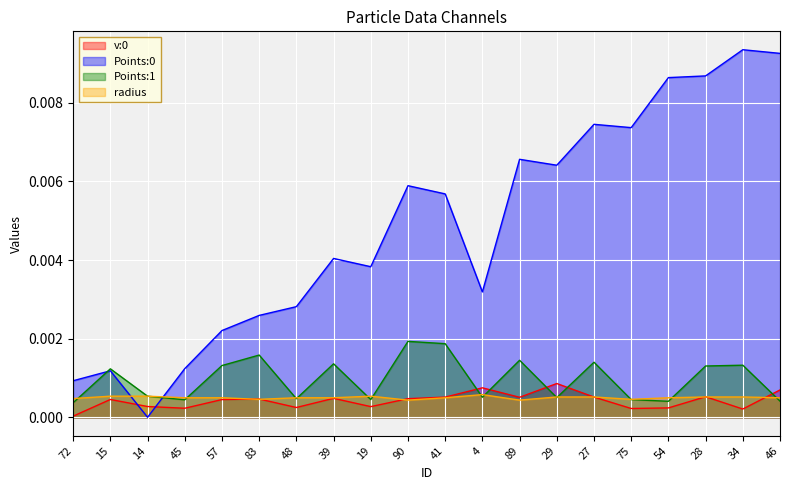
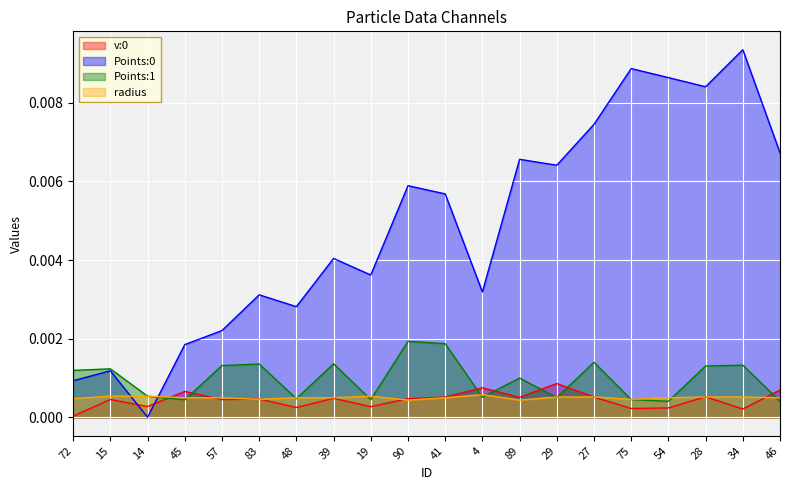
  {
    "v:0": {
      "72": 0.0000,
      "15": 0.0005,
      "14": 0.0003,
-     "45": 0.0002,
+     "45": 0.0007,
      "48": 0.0003,
      "19": 0.0003,
      "4": 0.0008,
      "89": 0.0005,
      "29": 0.0009,
      "75": 0.0002,
      "54": 0.0002,
      "34": 0.0002,
      "46": 0.0007
    },
    "Points:0": {
      "72": 0.0009,
      "14": 0.0000,
-     "45": 0.0012,
+     "45": 0.0019,
      "57": 0.0022,
-     "83": 0.0026,
+     "83": 0.0031,
      "48": 0.0028,
      "39": 0.0040,
-     "19": 0.0038,
+     "19": 0.0036,
      "90": 0.0059,
      "41": 0.0057,
      "4": 0.0032,
      "89": 0.0066,
      "29": 0.0064,
      "27": 0.0075,
-     "75": 0.0074,
+     "75": 0.0089,
      "54": 0.0086,
-     "28": 0.0087,
+     "28": 0.0084,
      "34": 0.0093,
-     "46": 0.0093
+     "46": 0.0067
    },
    "Points:1": {
-     "72": 0.0004,
+     "72": 0.0012,
      "57": 0.0013,
-     "83": 0.0016,
+     "83": 0.0014,
      "39": 0.0014,
      "19": 0.0005,
      "90": 0.0019,
      "41": 0.0019,
      "4": 0.0005,
-     "89": 0.0015,
+     "89": 0.0010,
      "27": 0.0014,
      "54": 0.0004,
      "28": 0.0013,
      "34": 0.0013,
      "46": 0.0004
    },
    "radius": {
      "72": 0.0005,
      "15": 0.0005,
      "19": 0.0005,
      "4": 0.0006,
      "89": 0.0004,
      "54": 0.0005,
      "34": 0.0005,
      "46": 0.0005
    }
  }
